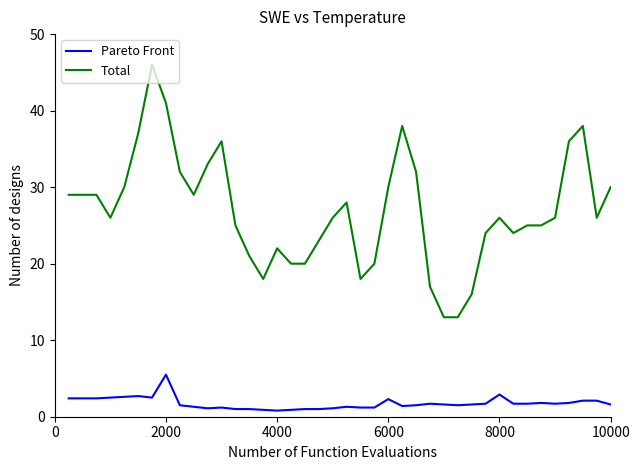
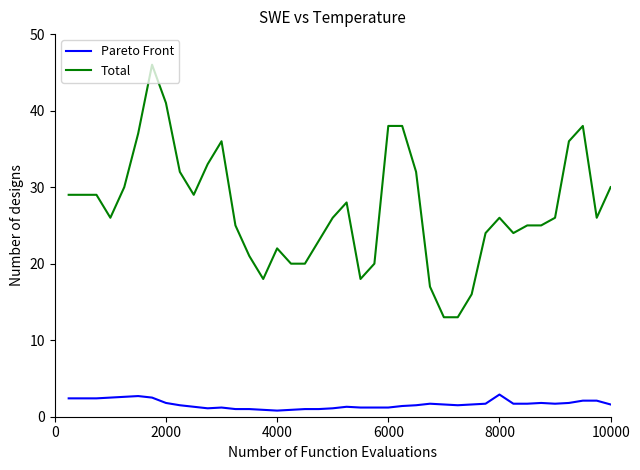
  {
    "Pareto Front": {
-     "2000": 6,
+     "2000": 2,
      "4000": 1,
-     "6000": 2,
+     "6000": 1,
      "8000": 3,
      "10000": 2
    },
    "Total": {
      "2000": 41,
      "4000": 22,
-     "6000": 30,
+     "6000": 38,
      "8000": 26,
      "10000": 30
    }
  }
